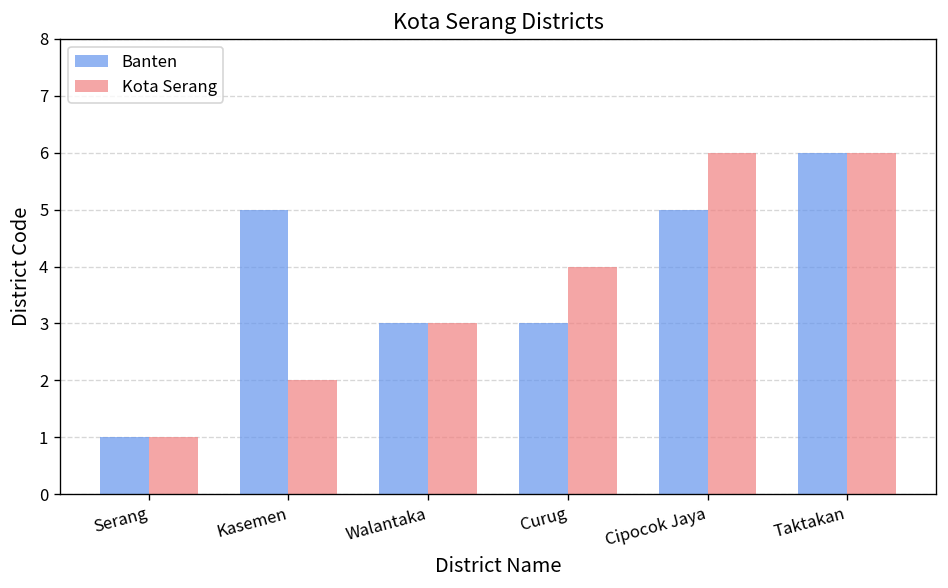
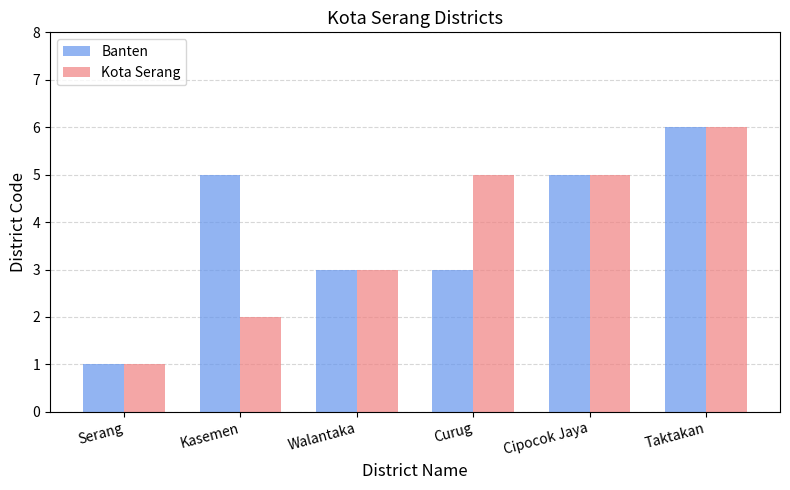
  {
    "Banten": {
      "Serang": 1,
      "Kasemen": 5,
      "Walantaka": 3,
      "Curug": 3,
      "Cipocok Jaya": 5,
      "Taktakan": 6
    },
    "Kota Serang": {
      "Serang": 1,
      "Kasemen": 2,
      "Walantaka": 3,
-     "Curug": 4,
-     "Cipocok Jaya": 6,
+     "Curug": 5,
+     "Cipocok Jaya": 5,
      "Taktakan": 6
    }
  }
